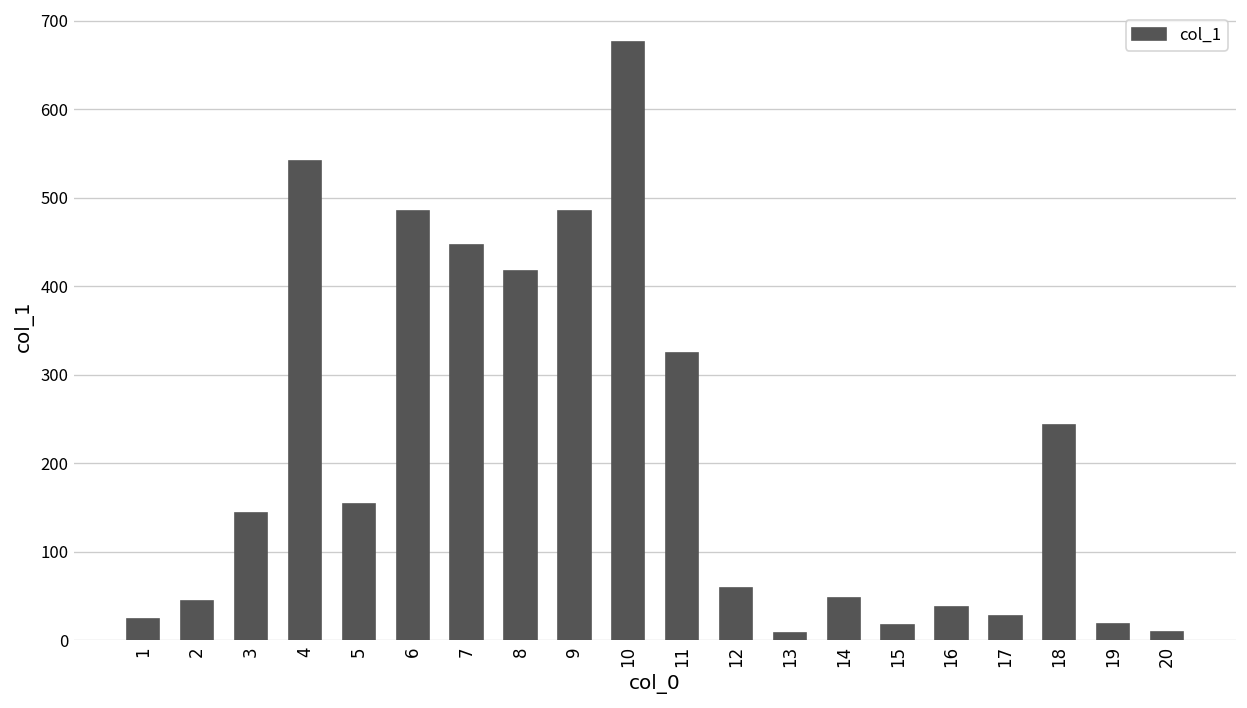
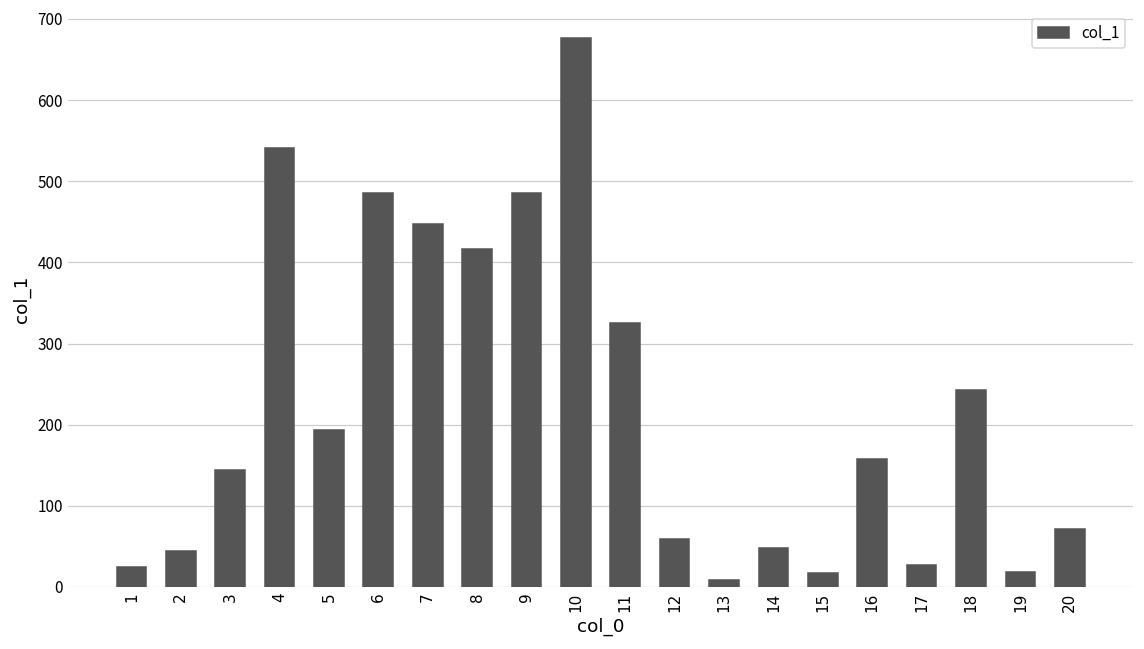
  {
    "1": 20,
    "2": 40,
    "3": 140,
    "4": 540,
-   "5": 150,
+   "5": 190,
    "6": 490,
    "7": 450,
    "8": 420,
    "9": 490,
    "10": 680,
    "11": 330,
    "12": 60,
    "13": 10,
    "14": 50,
    "15": 20,
-   "16": 40,
+   "16": 160,
    "17": 30,
    "18": 240,
    "19": 20,
-   "20": 10
+   "20": 70
  }
